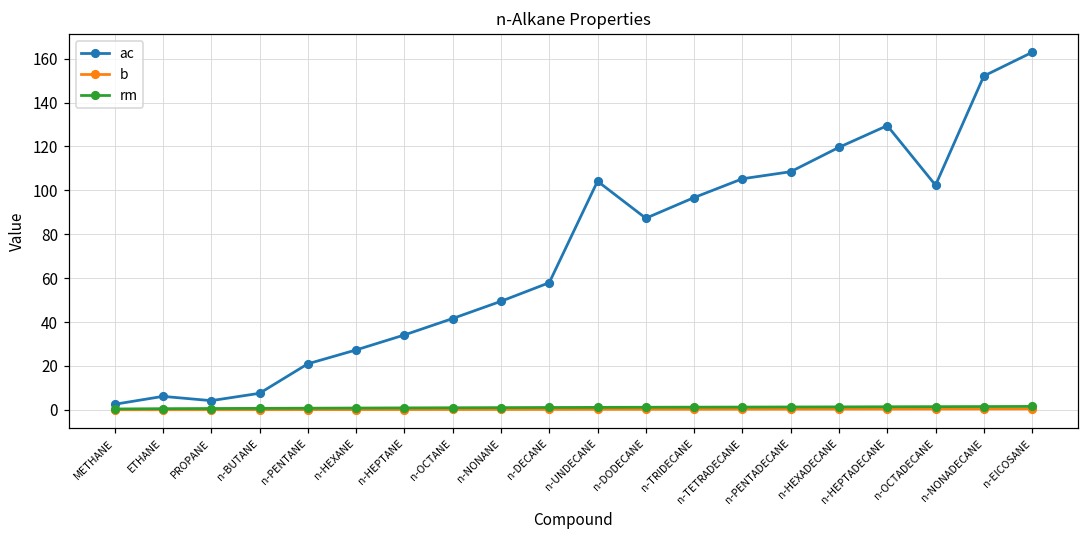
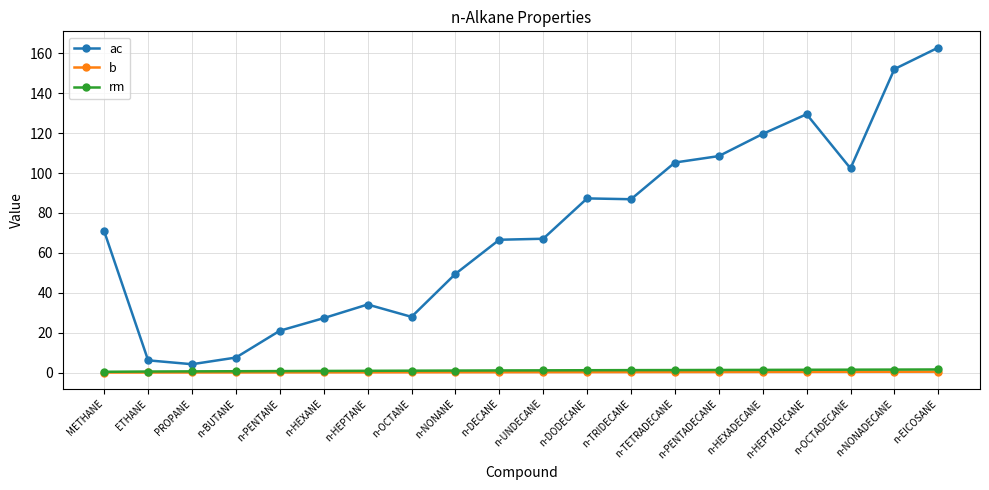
  {
    "ac": {
-     "METHANE": 3,
+     "METHANE": 71,
      "ETHANE": 6,
      "PROPANE": 4,
      "n-BUTANE": 8,
      "n-PENTANE": 21,
      "n-HEXANE": 27,
      "n-HEPTANE": 34,
-     "n-OCTANE": 42,
+     "n-OCTANE": 28,
      "n-NONANE": 49,
-     "n-DECANE": 58,
-     "n-UNDECANE": 104,
+     "n-DECANE": 67,
+     "n-UNDECANE": 67,
      "n-DODECANE": 87,
-     "n-TRIDECANE": 97,
+     "n-TRIDECANE": 87,
      "n-TETRADECANE": 105,
      "n-PENTADECANE": 108,
      "n-HEXADECANE": 120,
      "n-HEPTADECANE": 129,
      "n-OCTADECANE": 102,
      "n-NONADECANE": 152,
      "n-EICOSANE": 163
    }
  }
